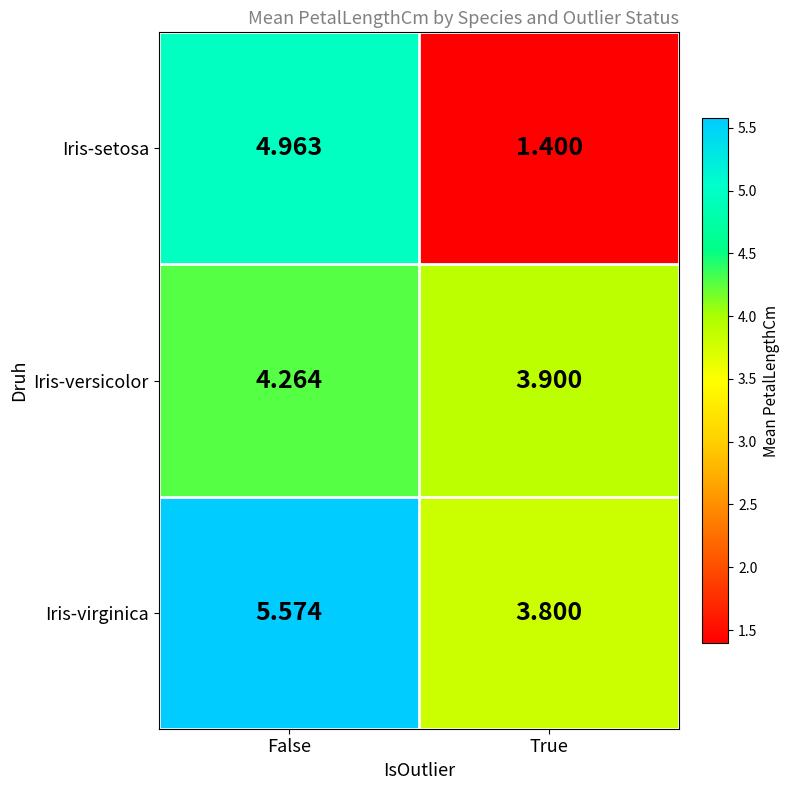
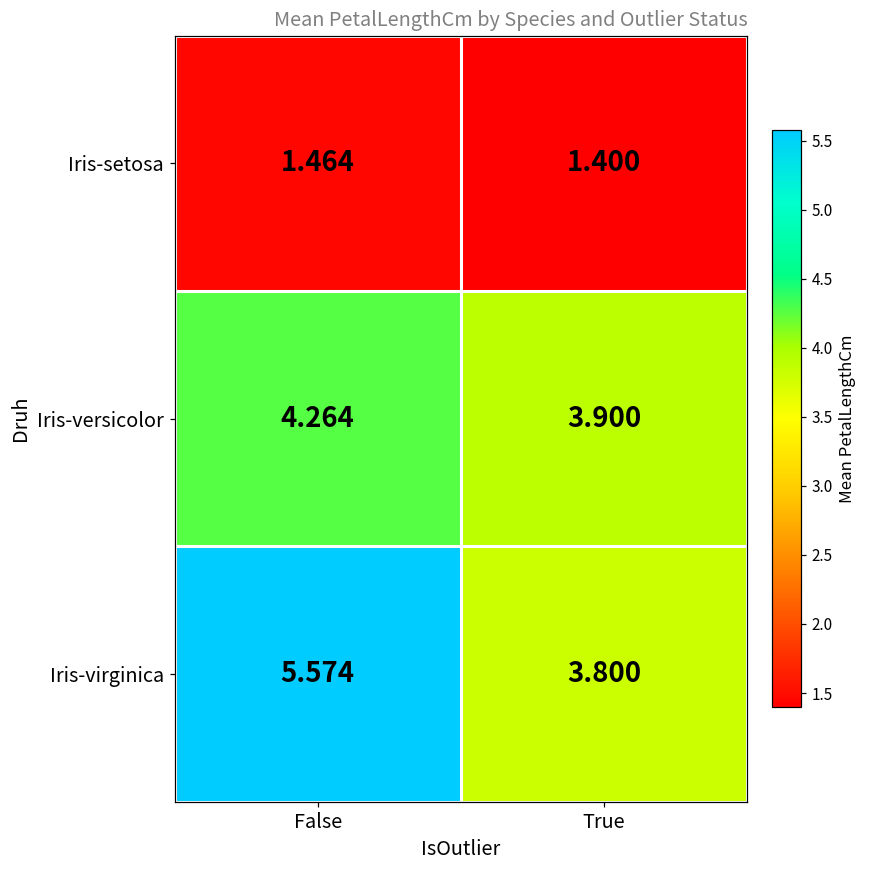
  {
    "Iris-setosa": {
-     "False": 4.963,
+     "False": 1.464,
      "True": 1.400
    },
    "Iris-versicolor": {
      "False": 4.264,
      "True": 3.900
    },
    "Iris-virginica": {
      "False": 5.574,
      "True": 3.800
    }
  }
